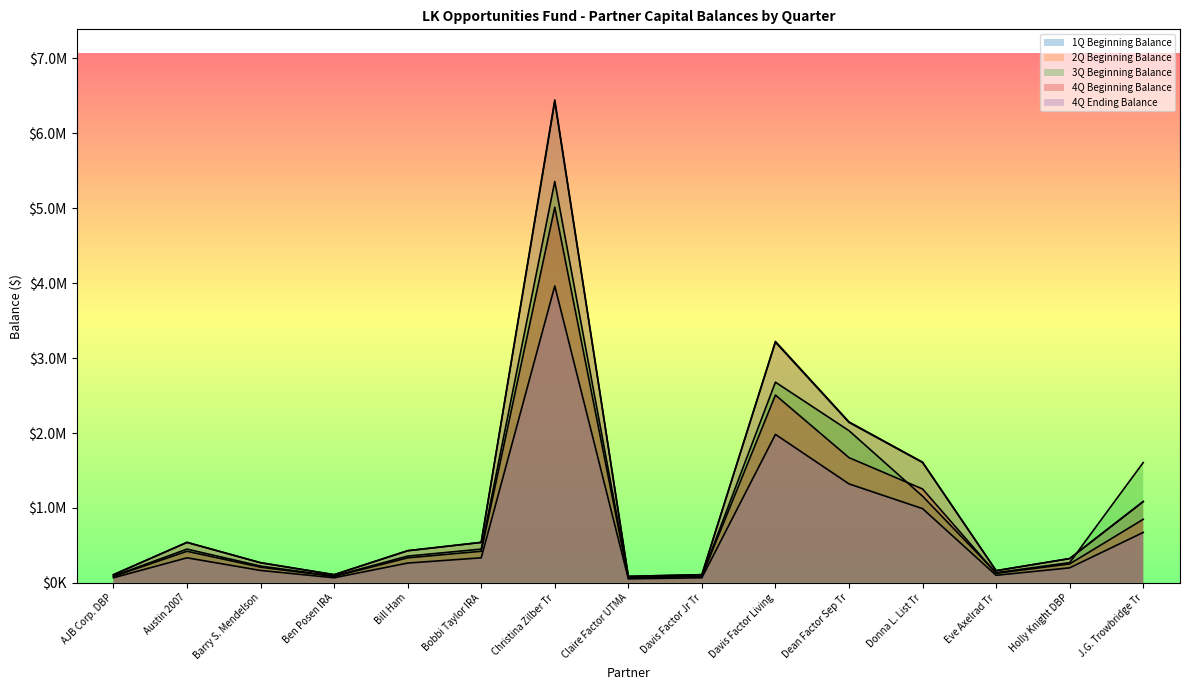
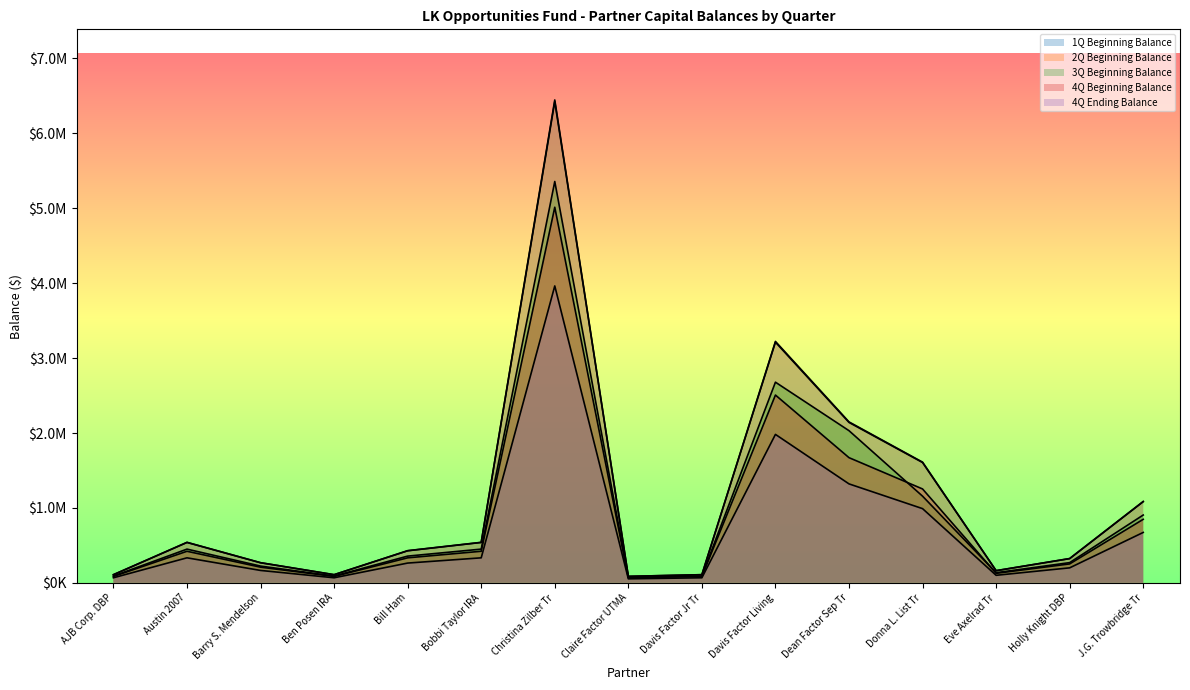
  {
    "3Q Beginning Balance": {
      "Christina Zilber Tr": "$5400000",
      "Davis Factor Living": "$2700000",
      "Dean Factor Sep Tr": "$2000000",
      "Donna L. List Tr": "$1200000",
-     "J.G. Trowbridge Tr": "$1600000"
+     "J.G. Trowbridge Tr": "$900000"
    }
  }
